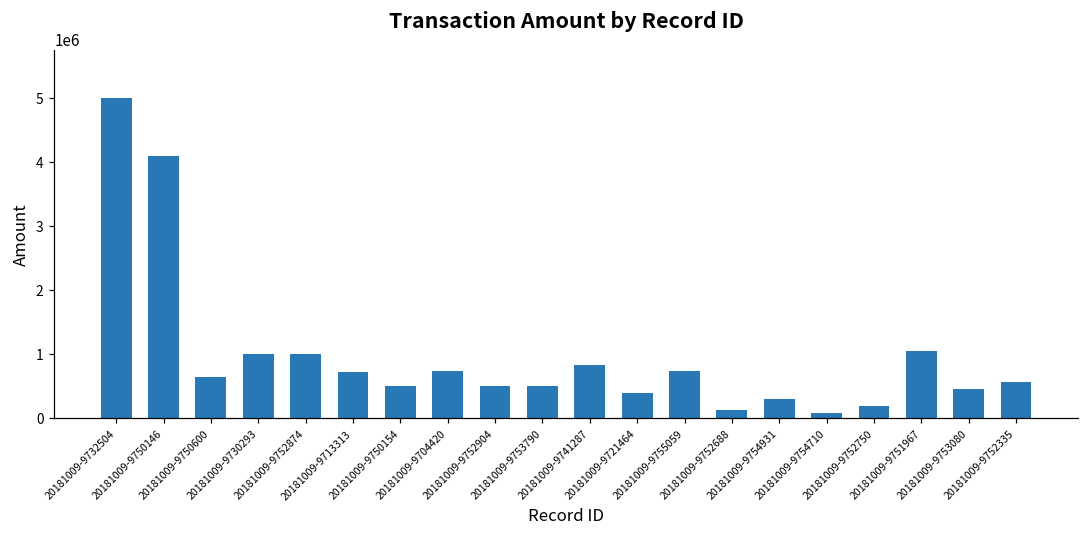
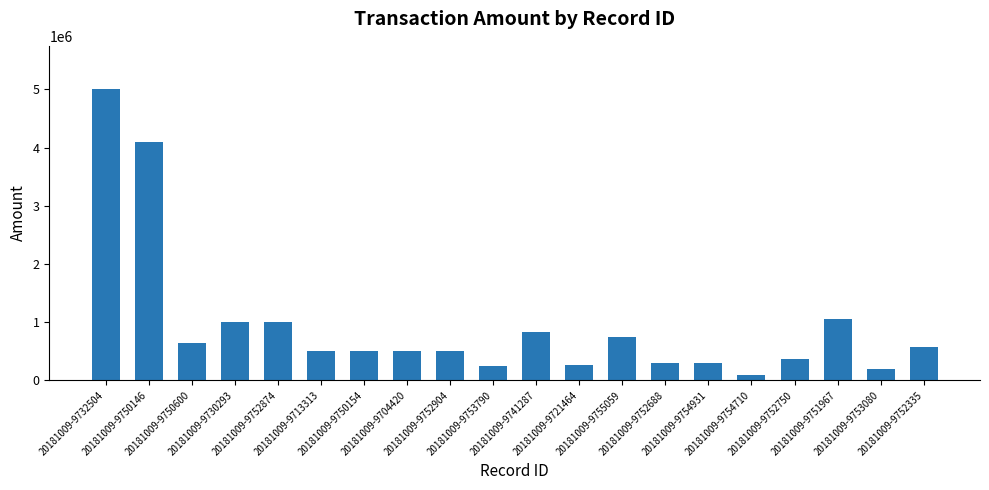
  {
    "20181009-9732504": 5000000,
    "20181009-9750146": 4100000,
    "20181009-9750600": 600000,
    "20181009-9730293": 1000000,
    "20181009-9752874": 1000000,
-   "20181009-9713313": 700000,
+   "20181009-9713313": 500000,
    "20181009-9750154": 500000,
-   "20181009-9704420": 700000,
+   "20181009-9704420": 500000,
    "20181009-9752904": 500000,
-   "20181009-9753790": 500000,
+   "20181009-9753790": 200000,
    "20181009-9741287": 800000,
-   "20181009-9721464": 400000,
+   "20181009-9721464": 300000,
    "20181009-9755059": 700000,
-   "20181009-9752688": 100000,
+   "20181009-9752688": 300000,
    "20181009-9754931": 300000,
    "20181009-9754710": 100000,
-   "20181009-9752750": 200000,
+   "20181009-9752750": 400000,
    "20181009-9751967": 1100000,
-   "20181009-9753080": 500000,
+   "20181009-9753080": 200000,
    "20181009-9752335": 600000
  }
